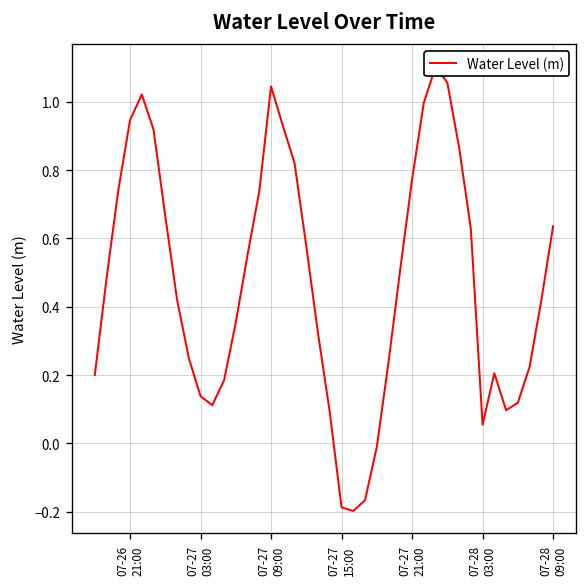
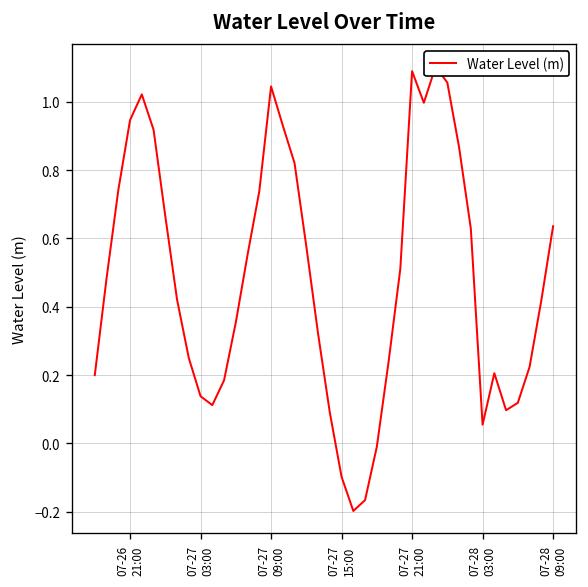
  {
    "07-26 21:00": 0.95,
    "07-27 03:00": 0.14,
    "07-27 09:00": 1.04,
-   "07-27 15:00": -0.19,
-   "07-27 21:00": 0.77,
+   "07-27 15:00": -0.10,
+   "07-27 21:00": 1.09,
    "07-28 03:00": 0.06,
    "07-28 09:00": 0.64
  }
